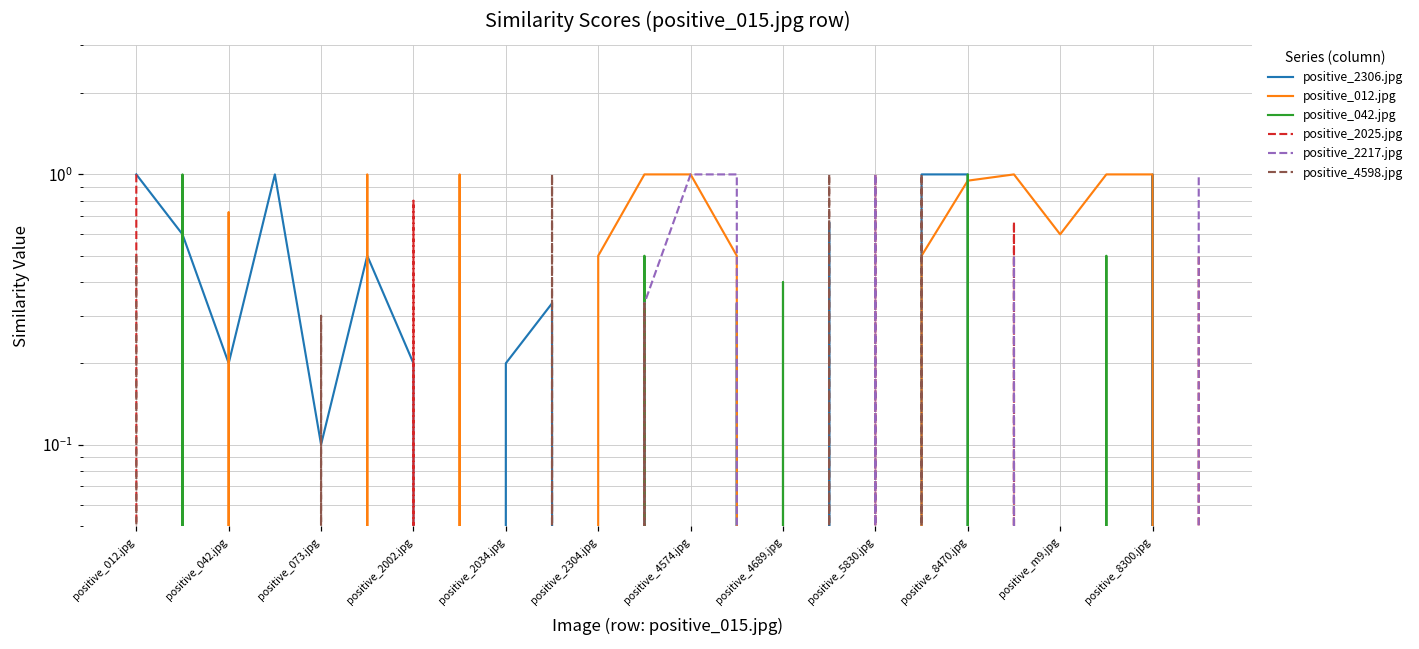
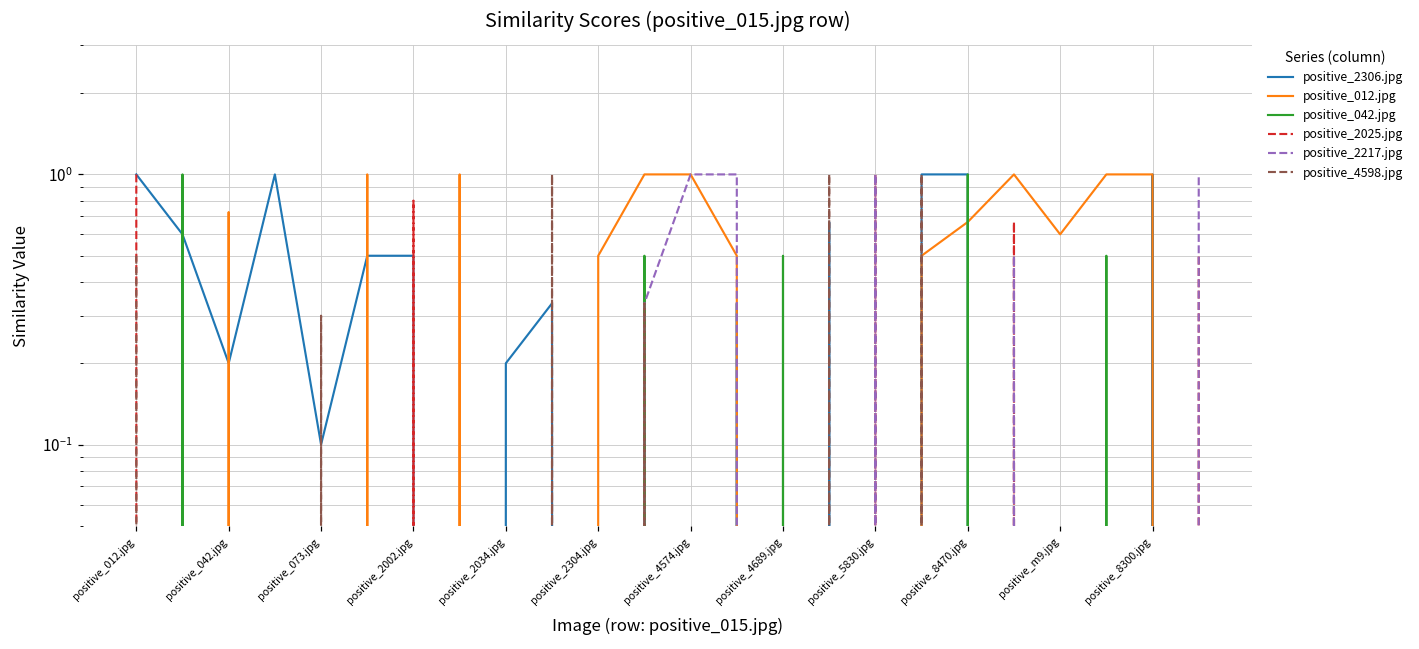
  {
    "positive_2306.jpg": {
      "positive_042.jpg": 0.2,
      "positive_073.jpg": 0.1,
-     "positive_2002.jpg": 0.2,
+     "positive_2002.jpg": 0.5,
      "positive_2034.jpg": 0.2
    },
    "positive_012.jpg": {
      "positive_042.jpg": 0.73,
      "positive_2304.jpg": 0.50,
-     "positive_8470.jpg": 0.95,
+     "positive_8470.jpg": 0.67,
      "positive_m9.jpg": 0.60
    },
    "positive_042.jpg": {
-     "positive_4689.jpg": 0.4
+     "positive_4689.jpg": 0.5
    },
    "positive_2025.jpg": {
      "positive_2002.jpg": 0.80
    },
    "positive_4598.jpg": {
      "positive_012.jpg": 0.50,
      "positive_073.jpg": 0.30
    }
  }
